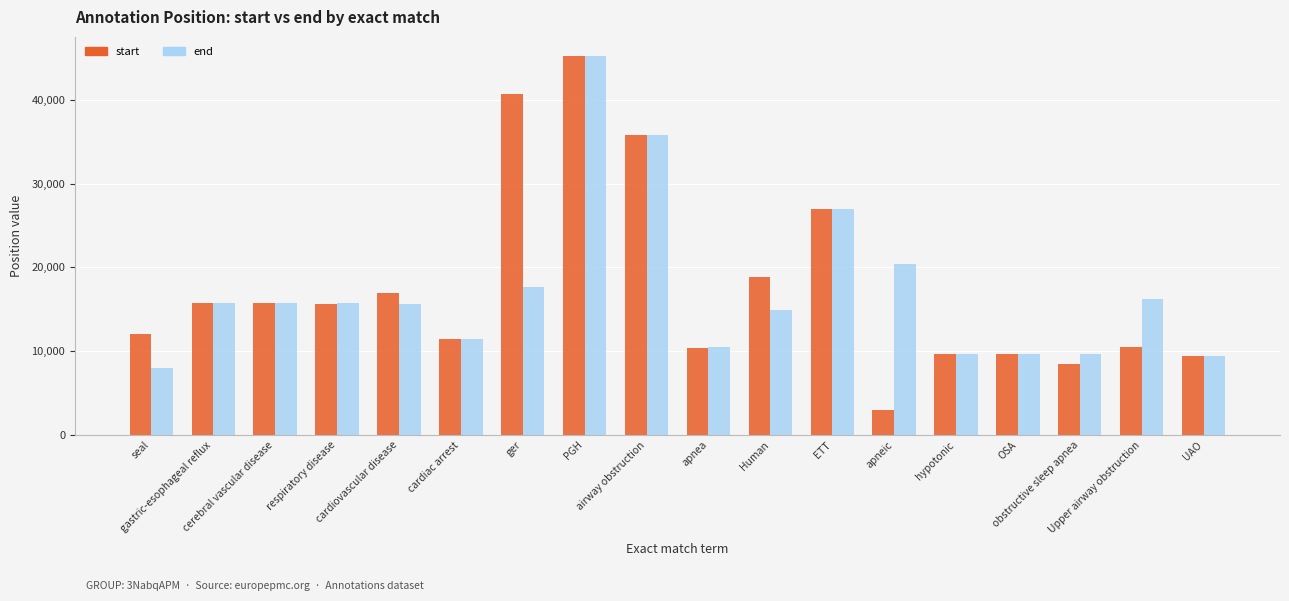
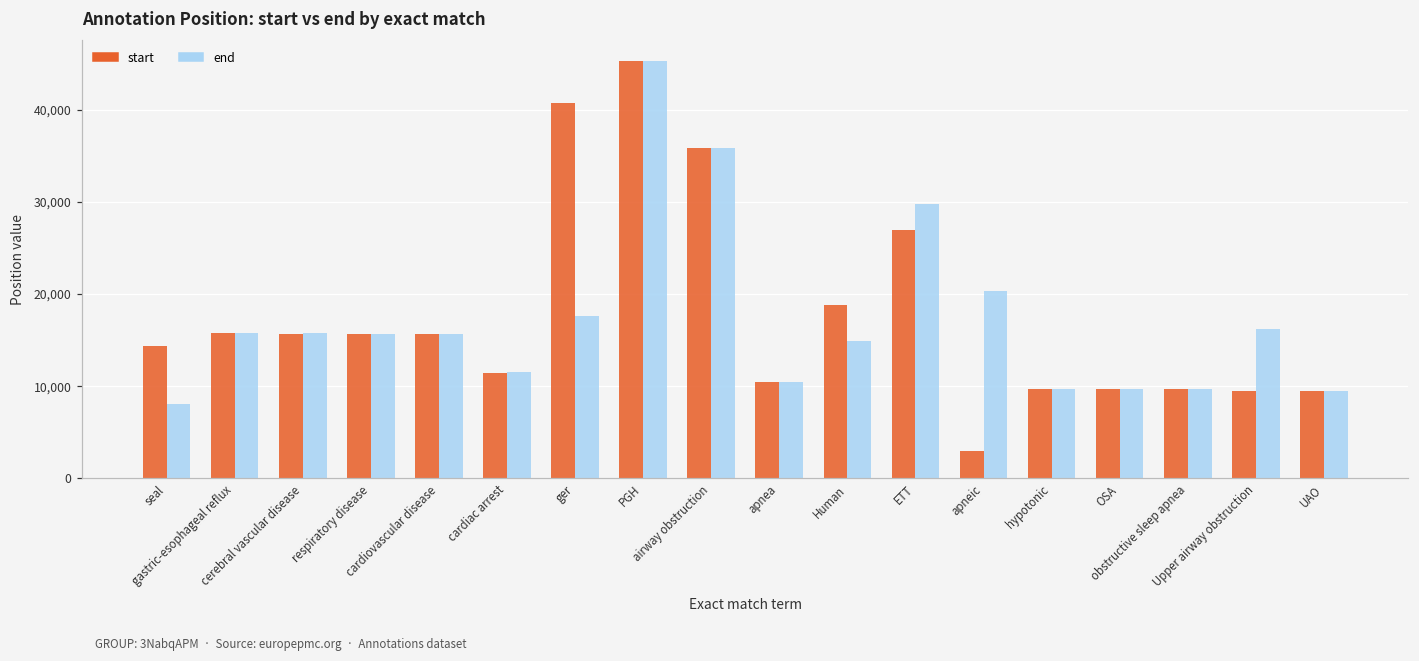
  {
    "start": {
-     "seal": "12,000",
+     "seal": "14,000",
      "gastric-esophageal reflux": "16,000",
      "cerebral vascular disease": "16,000",
      "respiratory disease": "16,000",
-     "cardiovascular disease": "17,000",
+     "cardiovascular disease": "16,000",
      "cardiac arrest": "11,000",
      "ger": "41,000",
      "PGH": "45,000",
      "airway obstruction": "36,000",
      "apnea": "10,000",
      "Human": "19,000",
      "ETT": "27,000",
      "apneic": "3,000",
      "hypotonic": "10,000",
      "OSA": "10,000",
-     "obstructive sleep apnea": "8,000",
-     "Upper airway obstruction": "10,000",
+     "obstructive sleep apnea": "10,000",
+     "Upper airway obstruction": "9,000",
      "UAO": "9,000"
    },
    "end": {
      "seal": "8,000",
      "gastric-esophageal reflux": "16,000",
      "cerebral vascular disease": "16,000",
      "respiratory disease": "16,000",
      "cardiovascular disease": "16,000",
      "cardiac arrest": "11,000",
      "ger": "18,000",
      "PGH": "45,000",
      "airway obstruction": "36,000",
      "apnea": "10,000",
      "Human": "15,000",
-     "ETT": "27,000",
+     "ETT": "30,000",
      "apneic": "20,000",
      "hypotonic": "10,000",
      "OSA": "10,000",
      "obstructive sleep apnea": "10,000",
      "Upper airway obstruction": "16,000",
      "UAO": "9,000"
    }
  }
